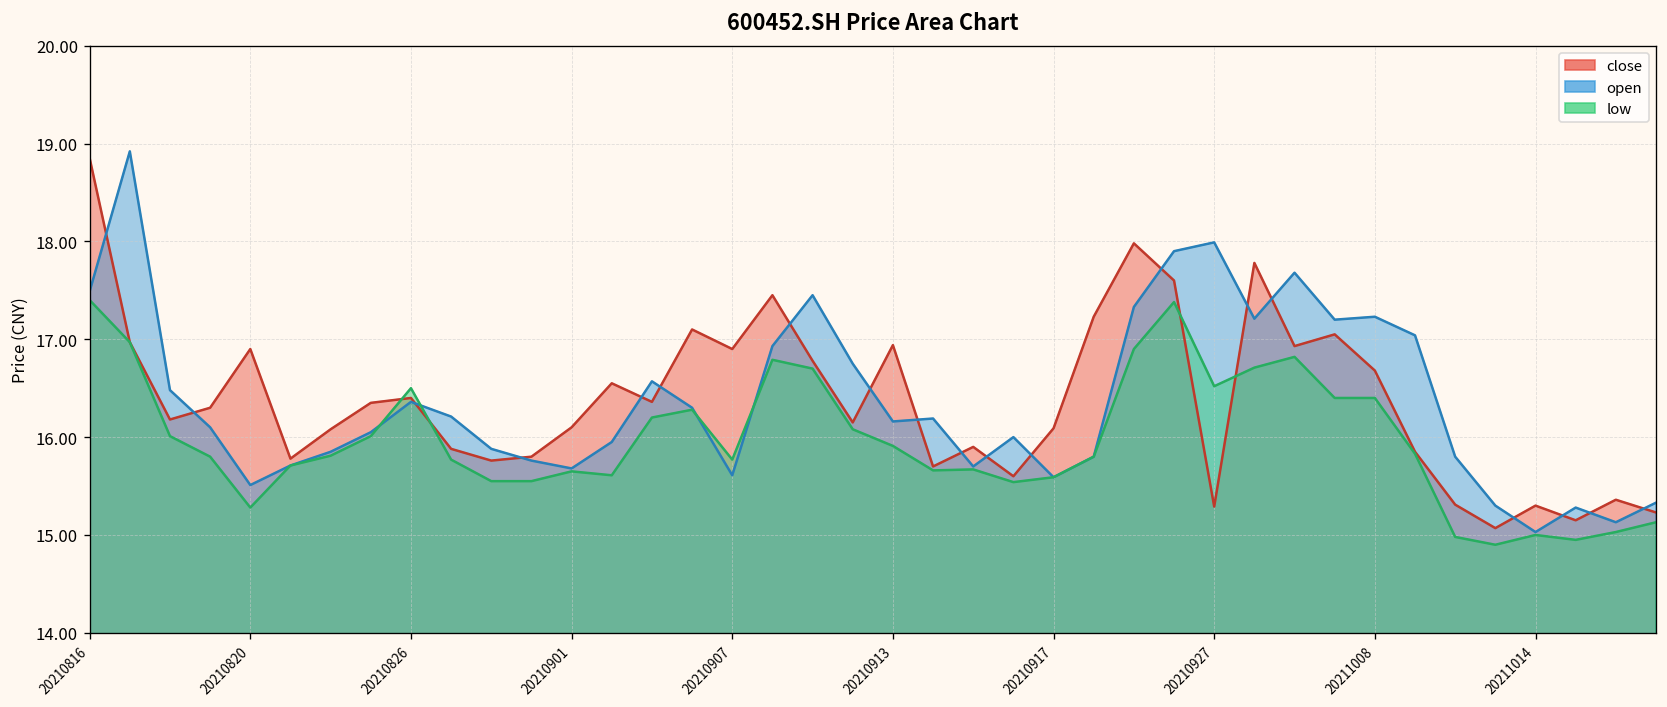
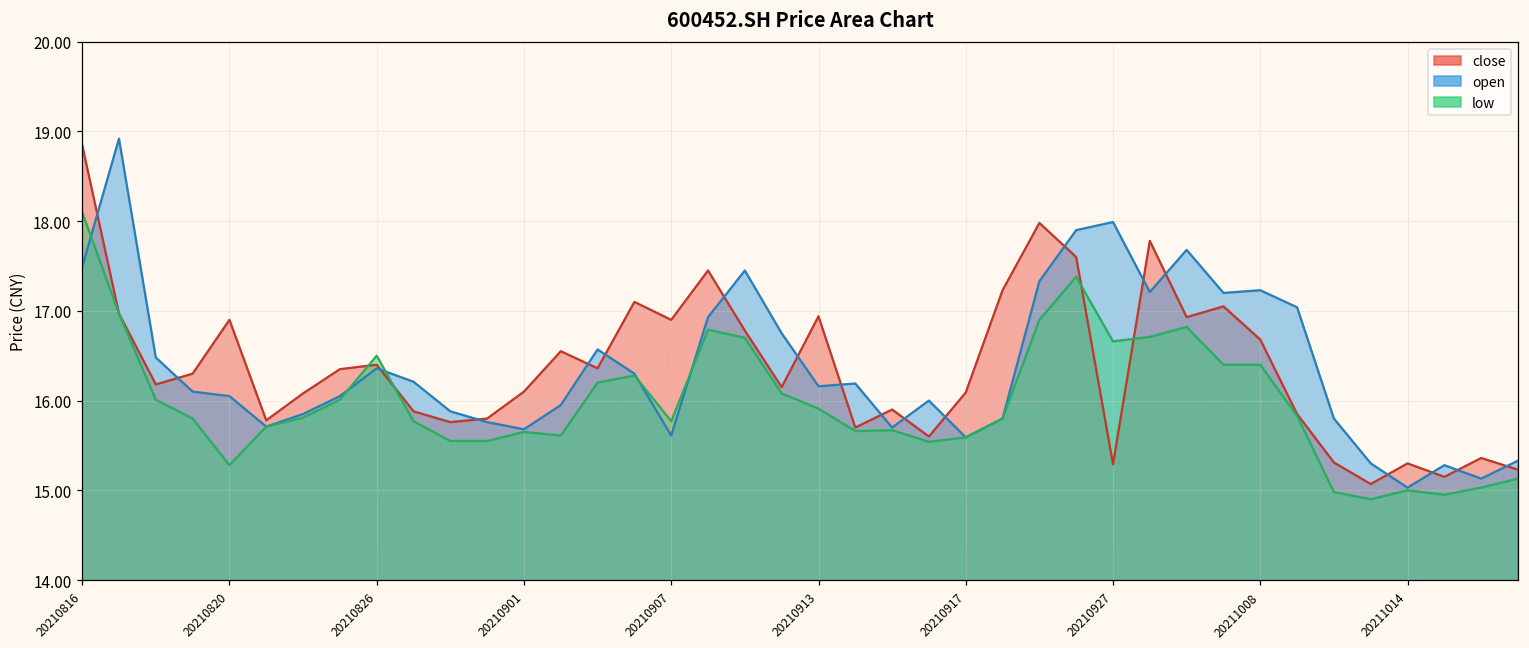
  {
    "close": {
      "20210816": 18.9,
      "20210820": 16.9,
      "20210826": 16.4,
      "20210901": 16.1,
      "20210907": 16.9,
      "20210913": 16.9,
      "20210917": 16.1,
      "20210927": 15.3,
      "20211008": 16.7,
      "20211014": 15.3
    },
    "open": {
      "20210816": 17.5,
-     "20210820": 15.5,
+     "20210820": 16.1,
      "20210826": 16.4,
      "20210907": 15.6,
      "20210913": 16.2,
      "20210927": 18.0,
      "20211008": 17.2
    },
    "low": {
-     "20210816": 17.4,
+     "20210816": 18.1,
      "20210820": 15.3,
      "20210826": 16.5,
      "20210907": 15.8,
      "20210913": 15.9,
-     "20210927": 16.5,
+     "20210927": 16.7,
      "20211008": 16.4
    }
  }
